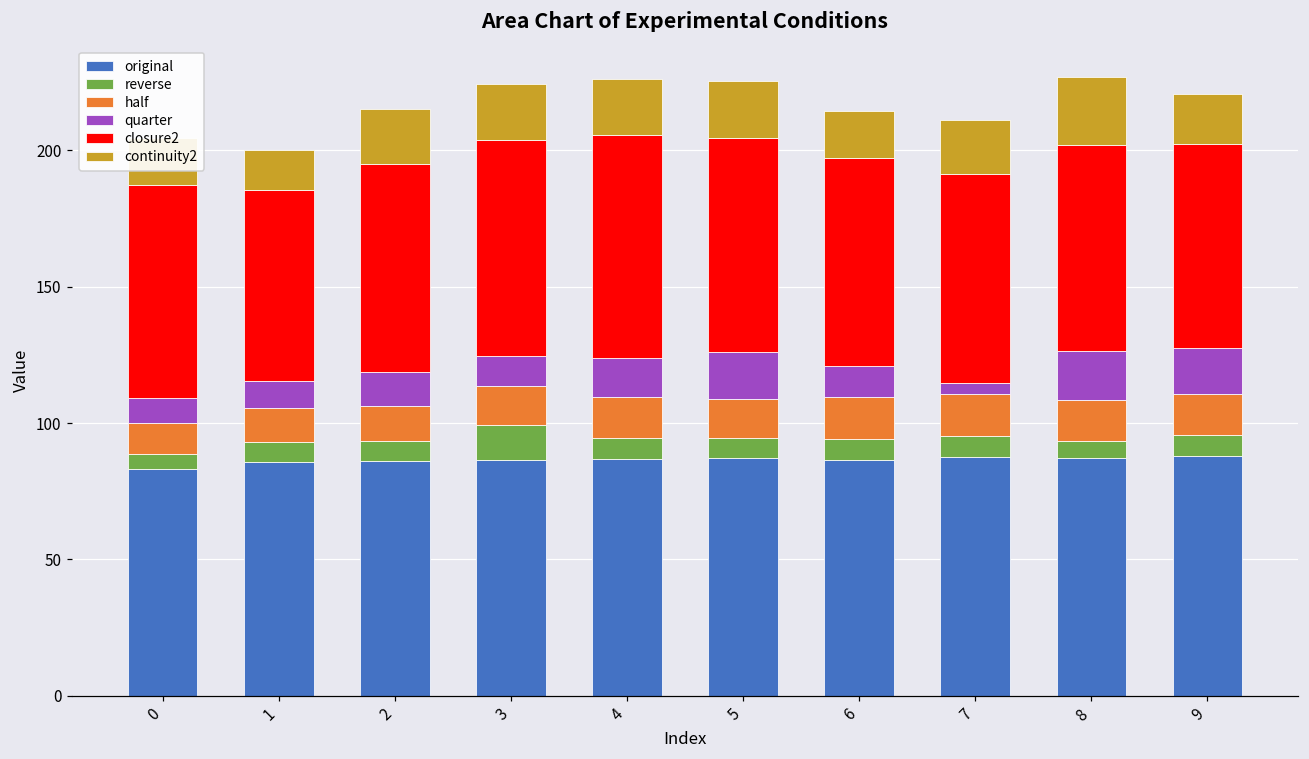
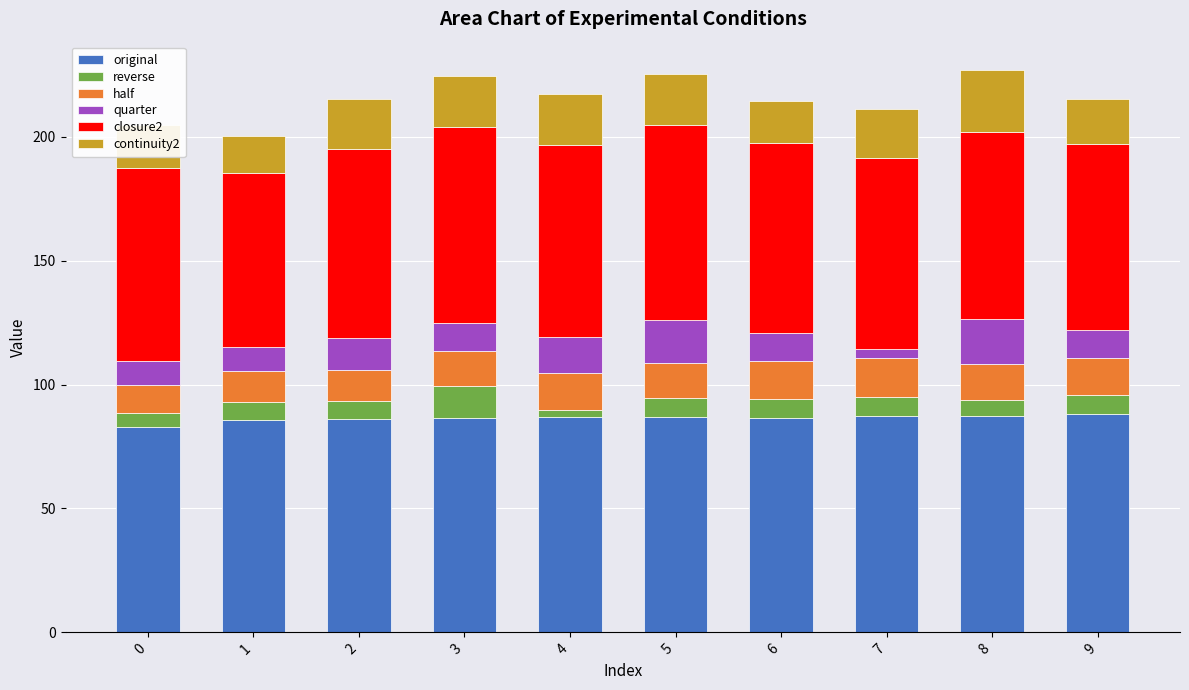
  {
    "original": {
      "0": 83,
      "1": 86,
      "2": 86,
      "3": 86,
      "4": 87,
      "5": 87,
      "6": 86,
      "7": 87,
      "8": 87,
      "9": 88
    },
    "reverse": {
      "0": 6,
      "1": 7,
      "2": 7,
      "3": 13,
-     "4": 7,
+     "4": 3,
      "5": 7,
      "6": 8,
      "7": 8,
      "8": 6,
      "9": 8
    },
    "quarter": {
      "0": 9,
      "1": 10,
      "2": 13,
      "3": 11,
      "4": 14,
      "5": 17,
      "6": 11,
      "7": 4,
      "8": 18,
-     "9": 17
+     "9": 11
    },
    "closure2": {
      "0": 78,
      "1": 70,
      "2": 76,
      "3": 79,
-     "4": 82,
+     "4": 78,
      "5": 78,
      "6": 76,
      "7": 77,
      "8": 75,
      "9": 75
    }
  }
